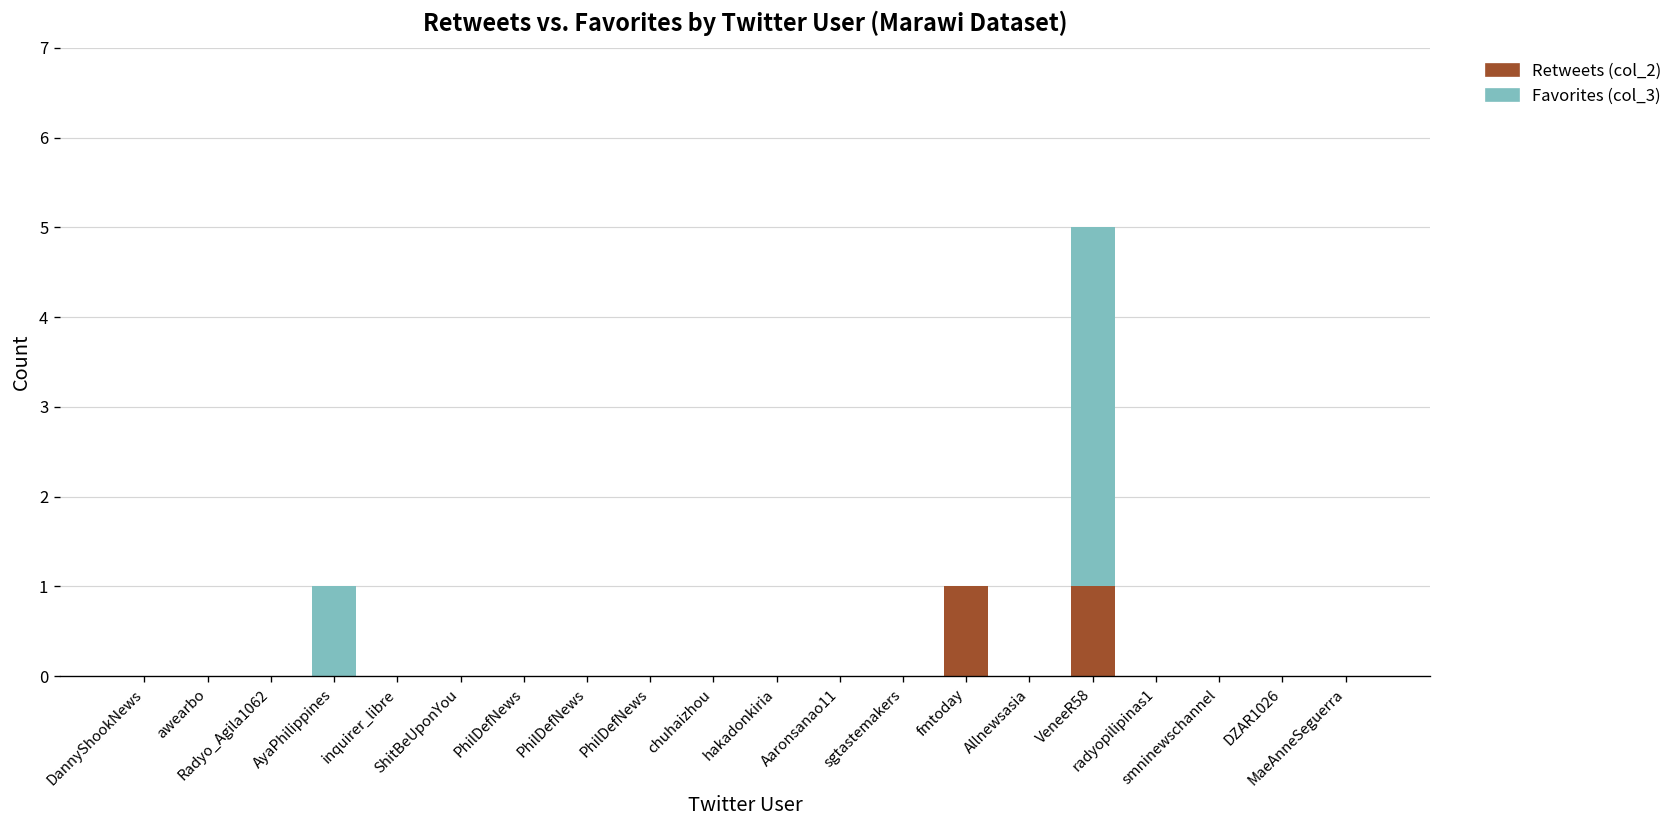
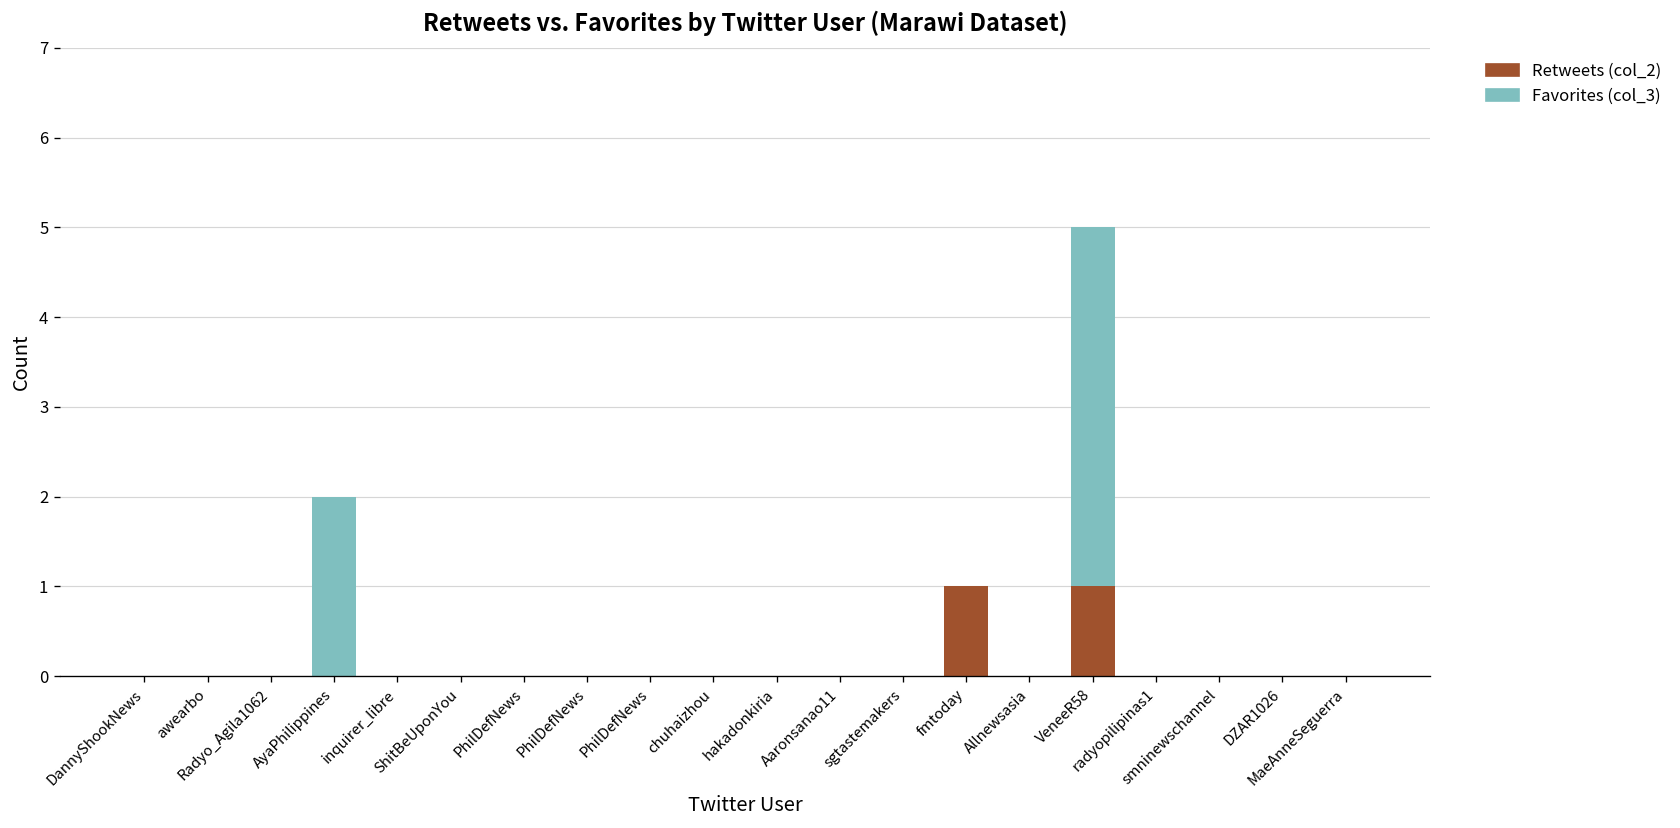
  {
    "Retweets (col_2)": {
      "DannyShookNews": 0,
      "awearbo": 0,
      "Radyo_Agila1062": 0,
      "AyaPhilippines": 0,
      "inquirer_libre": 0,
      "ShitBeUponYou": 0,
      "chuhaizhou": 0,
      "hakadonkiria": 0,
      "Aaronsanao11": 0,
      "sgtastemakers": 0,
      "fmtoday": 1,
      "Allnewsasia": 0,
      "VeneeR58": 1,
      "radyopilipinas1": 0,
      "smninewschannel": 0,
      "DZAR1026": 0,
      "MaeAnneSeguerra": 0
    },
    "Favorites (col_3)": {
      "DannyShookNews": 0,
      "awearbo": 0,
      "Radyo_Agila1062": 0,
-     "AyaPhilippines": 1,
+     "AyaPhilippines": 2,
      "inquirer_libre": 0,
      "ShitBeUponYou": 0,
      "chuhaizhou": 0,
      "hakadonkiria": 0,
      "Aaronsanao11": 0,
      "sgtastemakers": 0,
      "fmtoday": 0,
      "Allnewsasia": 0,
      "VeneeR58": 4,
      "radyopilipinas1": 0,
      "smninewschannel": 0,
      "DZAR1026": 0,
      "MaeAnneSeguerra": 0
    }
  }
